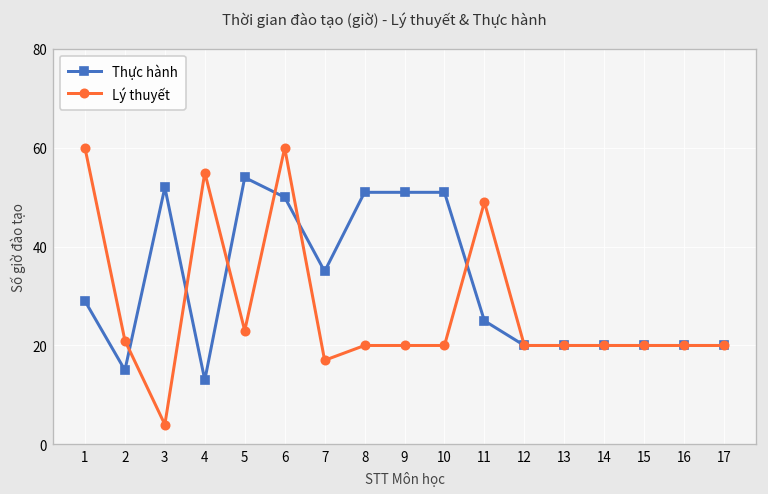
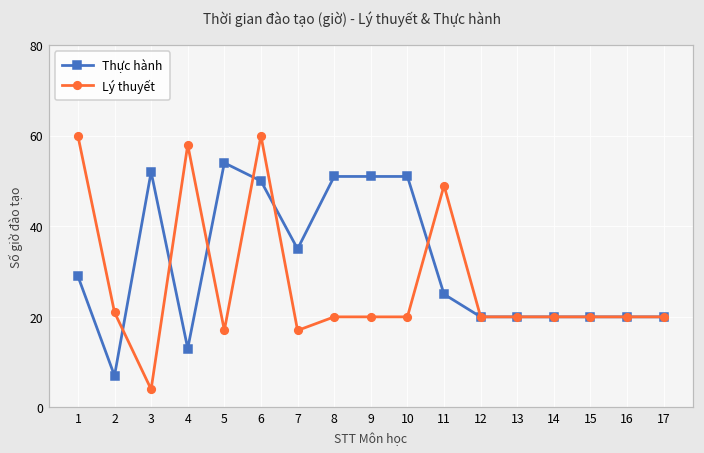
  {
    "Thực hành": {
      "1": 29,
-     "2": 15,
+     "2": 7,
      "3": 52,
      "4": 13,
      "5": 54,
      "6": 50,
      "7": 35,
      "8": 51,
      "9": 51,
      "10": 51,
      "11": 25
    },
    "Lý thuyết": {
      "1": 60,
      "2": 21,
      "3": 4,
-     "4": 55,
-     "5": 23,
+     "4": 58,
+     "5": 17,
      "6": 60,
      "7": 17,
      "8": 20,
      "9": 20,
      "10": 20,
      "11": 49
    }
  }
